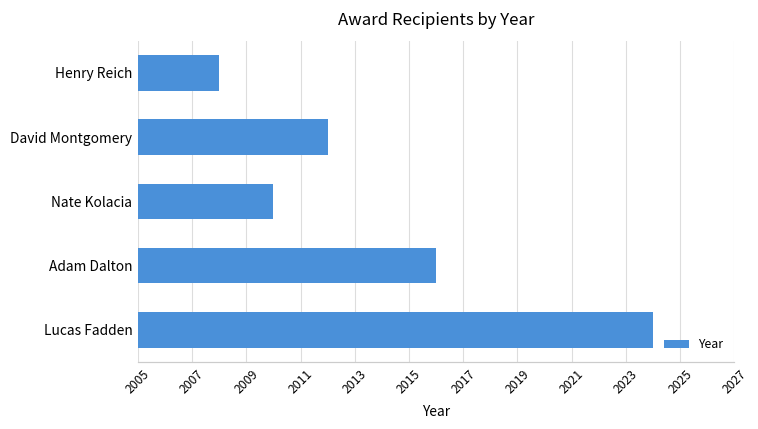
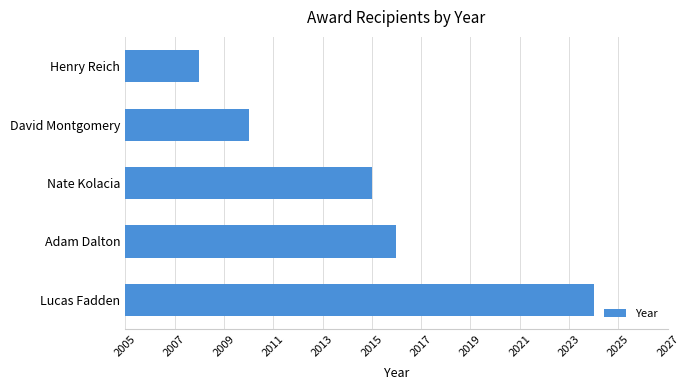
  {
    "Henry Reich": 2008,
-   "David Montgomery": 2012,
-   "Nate Kolacia": 2010,
+   "David Montgomery": 2010,
+   "Nate Kolacia": 2015,
    "Adam Dalton": 2016,
    "Lucas Fadden": 2024
  }
